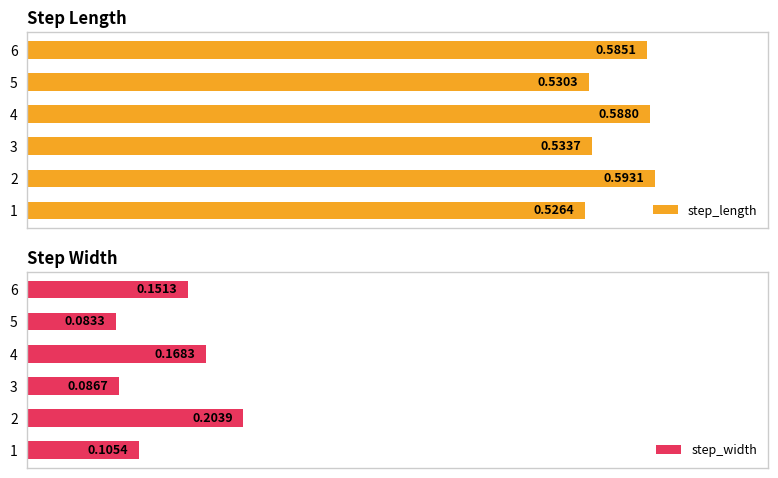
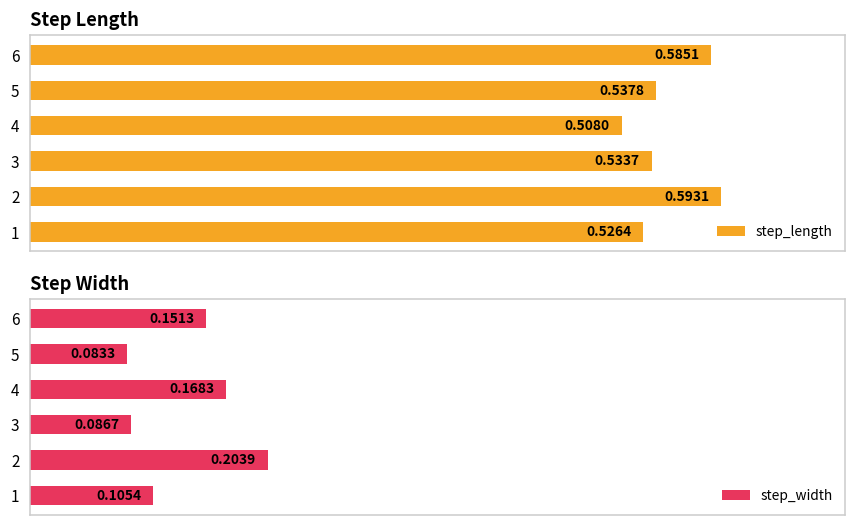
  {
    "Step Length": {
      "6": 0.5851,
-     "5": 0.5303,
-     "4": 0.5880,
+     "5": 0.5378,
+     "4": 0.5080,
      "3": 0.5337,
      "2": 0.5931,
      "1": 0.5264
    },
    "Step Width": {
      "6": 0.1513,
      "5": 0.0833,
      "4": 0.1683,
      "3": 0.0867,
      "2": 0.2039,
      "1": 0.1054
    }
  }
